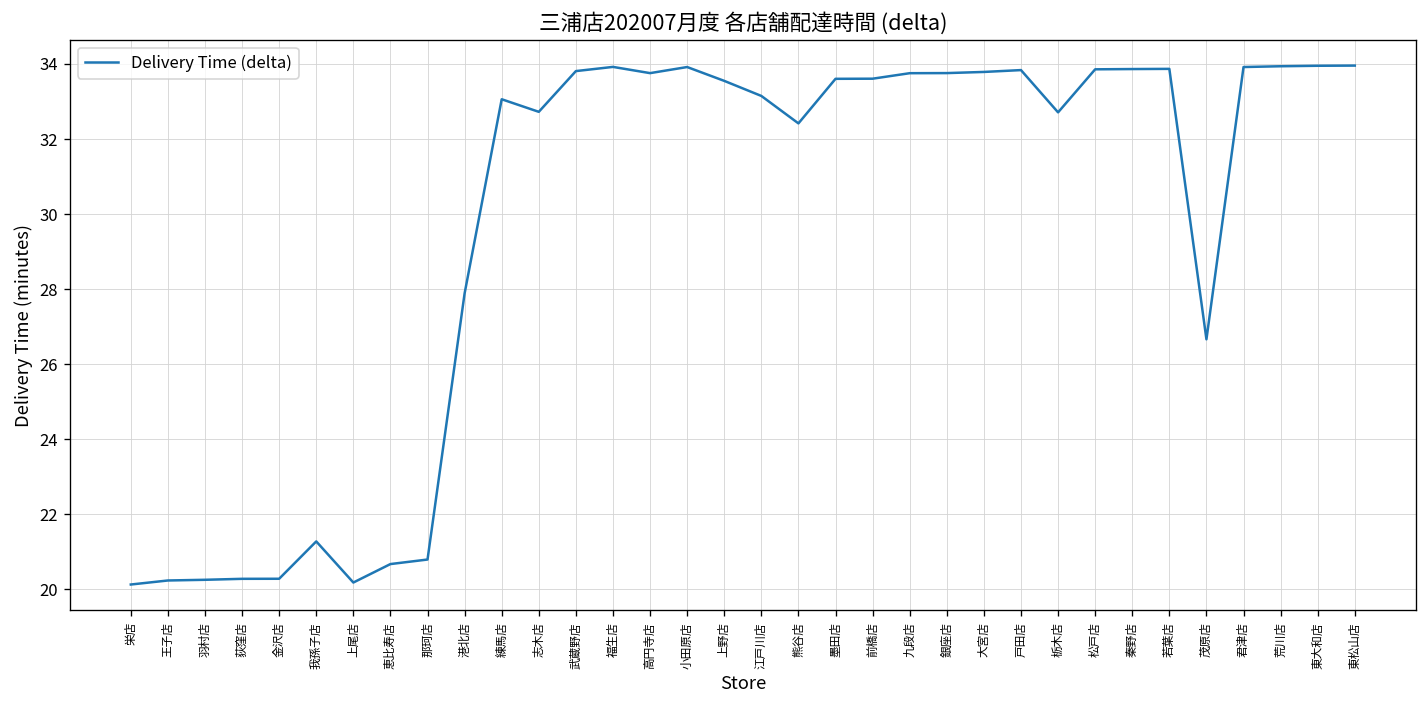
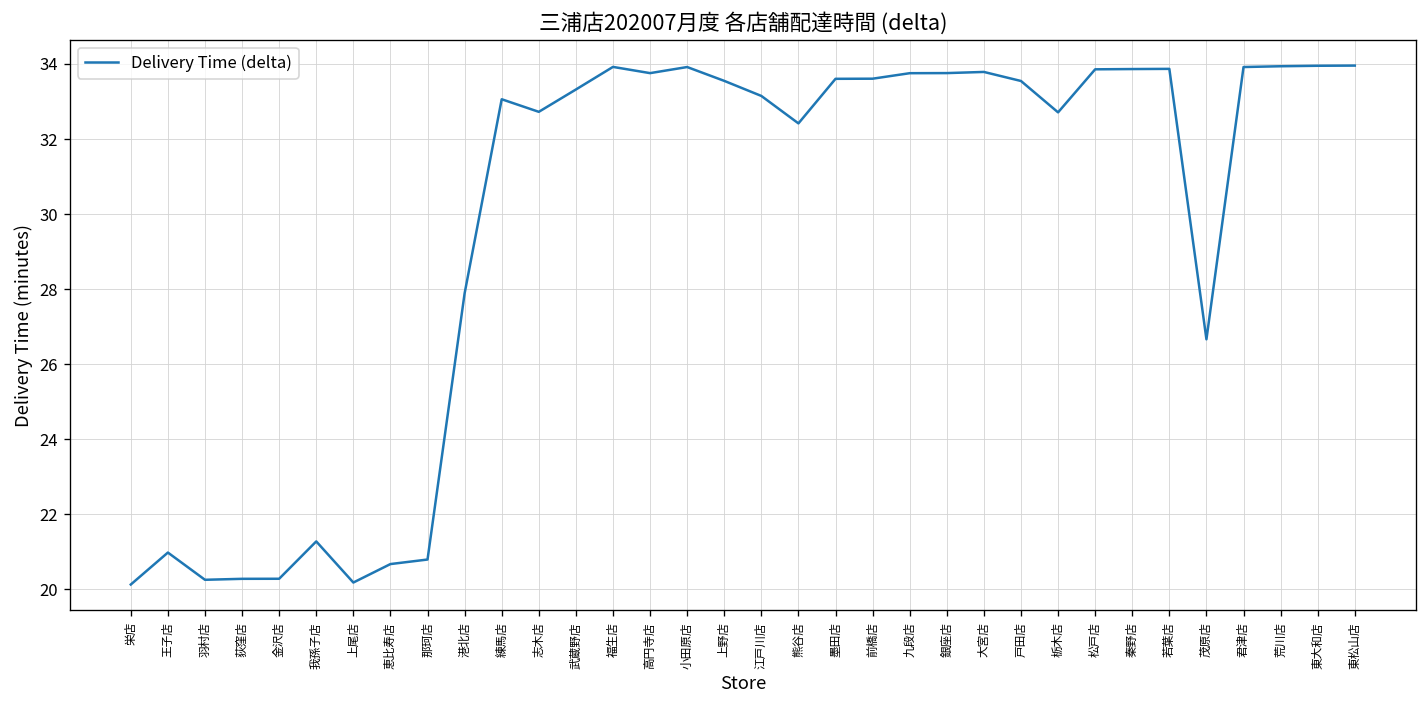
  {
    "栄店": 20.1,
-   "王子店": 20.2,
+   "王子店": 21.0,
    "羽村店": 20.3,
    "荻窪店": 20.3,
    "金沢店": 20.3,
    "我孫子店": 21.3,
    "上尾店": 20.2,
    "恵比寿店": 20.7,
    "那珂店": 20.8,
    "港北店": 27.9,
    "練馬店": 33.1,
    "志木店": 32.7,
-   "武蔵野店": 33.8,
+   "武蔵野店": 33.3,
    "福生店": 33.9,
    "高円寺店": 33.8,
    "小田原店": 33.9,
    "上野店": 33.5,
    "江戸川店": 33.1,
    "熊谷店": 32.4,
    "墨田店": 33.6,
    "前橋店": 33.6,
    "九段店": 33.8,
    "銀座店": 33.8,
    "大宮店": 33.8,
-   "戸田店": 33.8,
+   "戸田店": 33.5,
    "栃木店": 32.7,
    "松戸店": 33.9,
    "秦野店": 33.9,
    "若葉店": 33.9,
    "茂原店": 26.7,
    "君津店": 33.9,
    "荒川店": 33.9,
    "東大和店": 34.0,
    "東松山店": 34.0
  }
